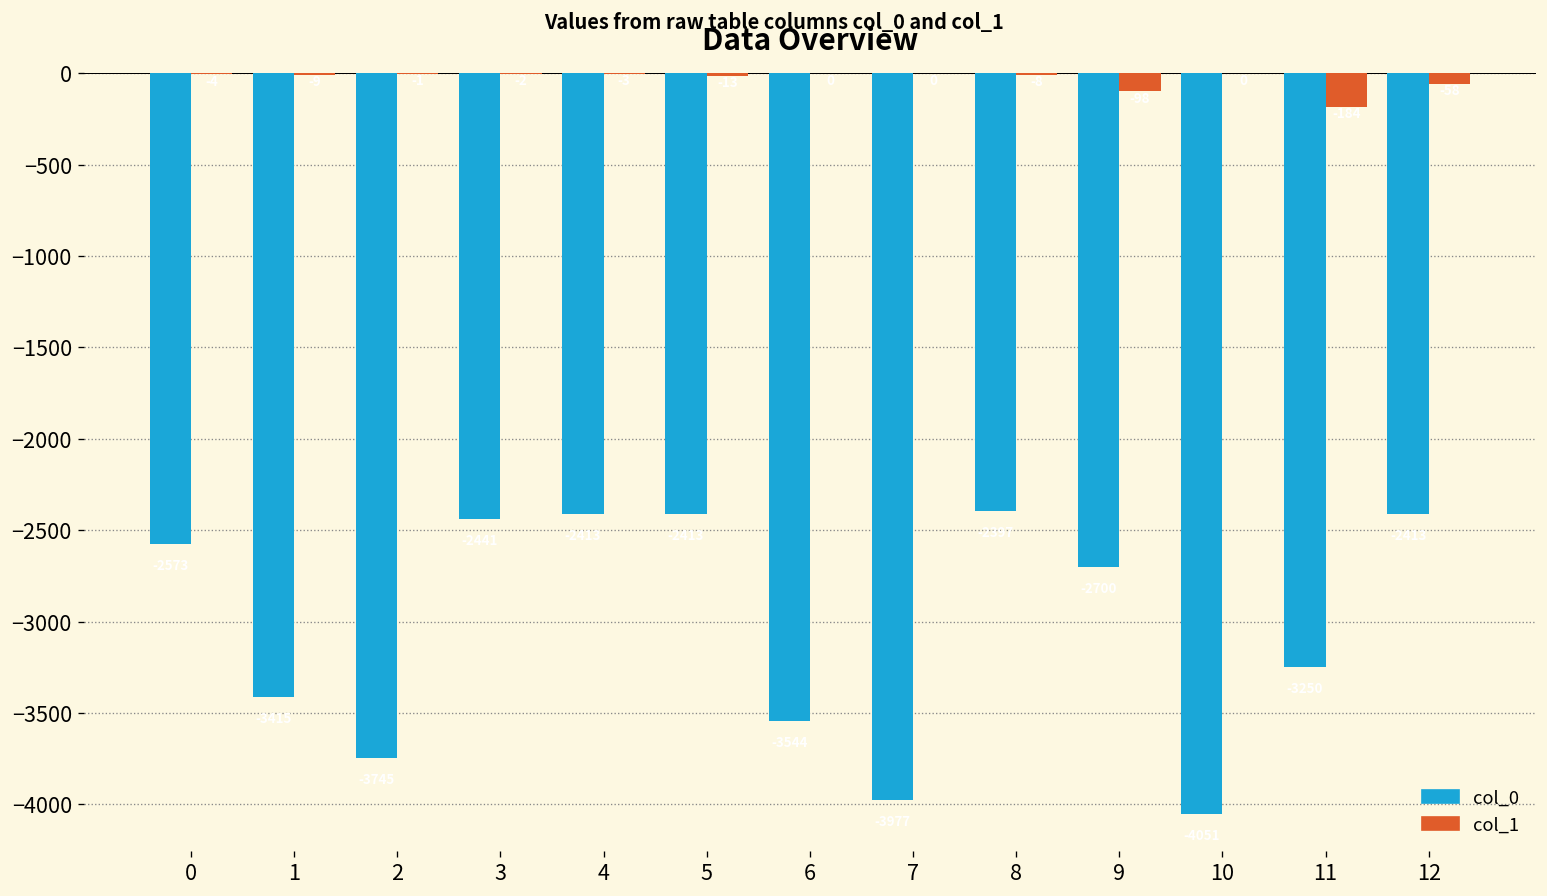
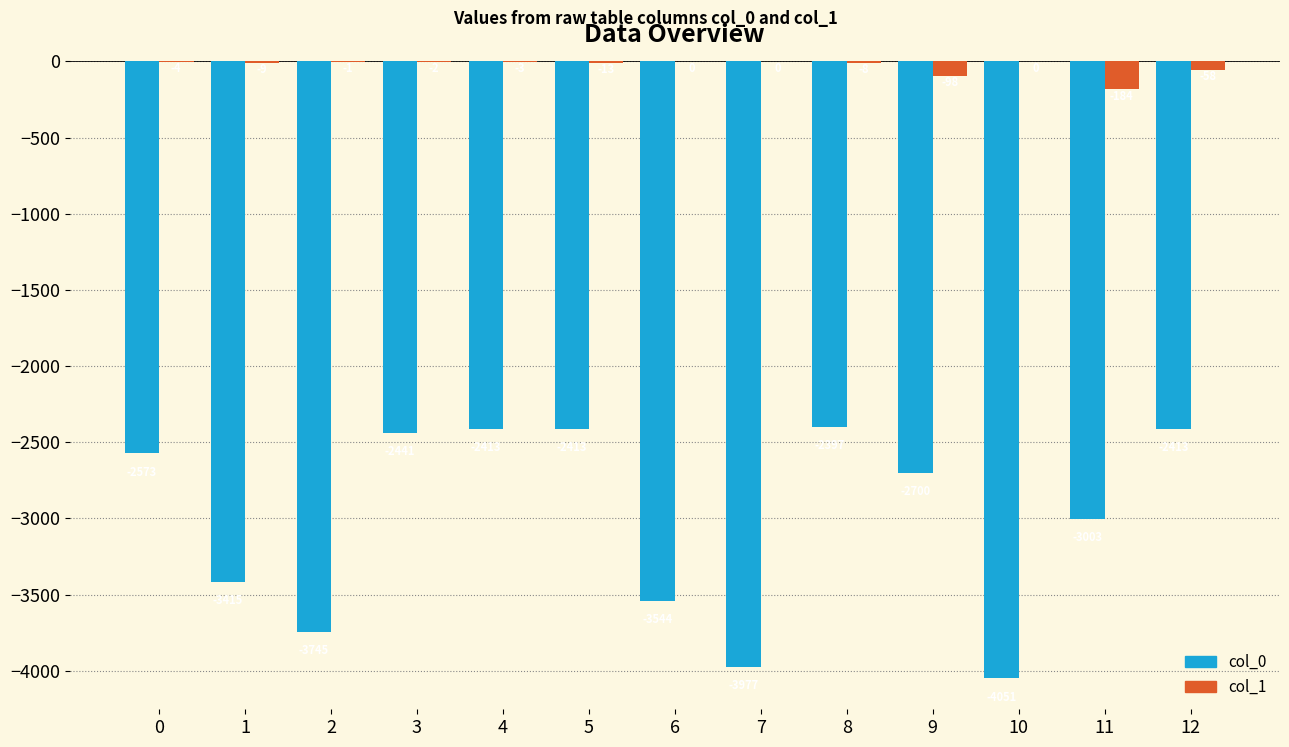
  {
    "col_0": {
      "0": -2570,
      "1": -3420,
      "2": -3750,
      "3": -2440,
      "4": -2410,
      "5": -2410,
      "6": -3540,
      "7": -3980,
      "8": -2400,
      "9": -2700,
      "10": -4050,
-     "11": -3250,
+     "11": -3000,
      "12": -2410
    },
    "col_1": {
      "6": 0,
      "7": 0,
      "9": -100,
      "10": 0,
      "11": -180,
      "12": -60
    }
  }
